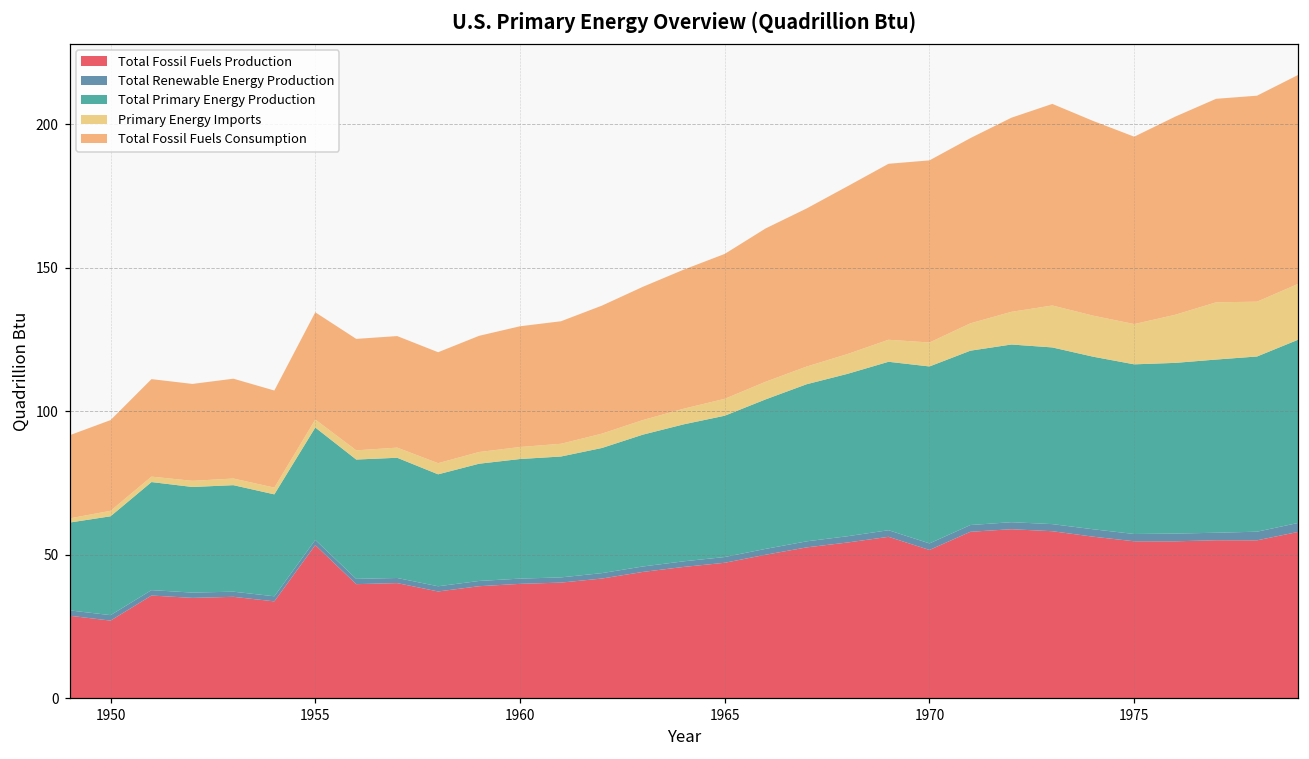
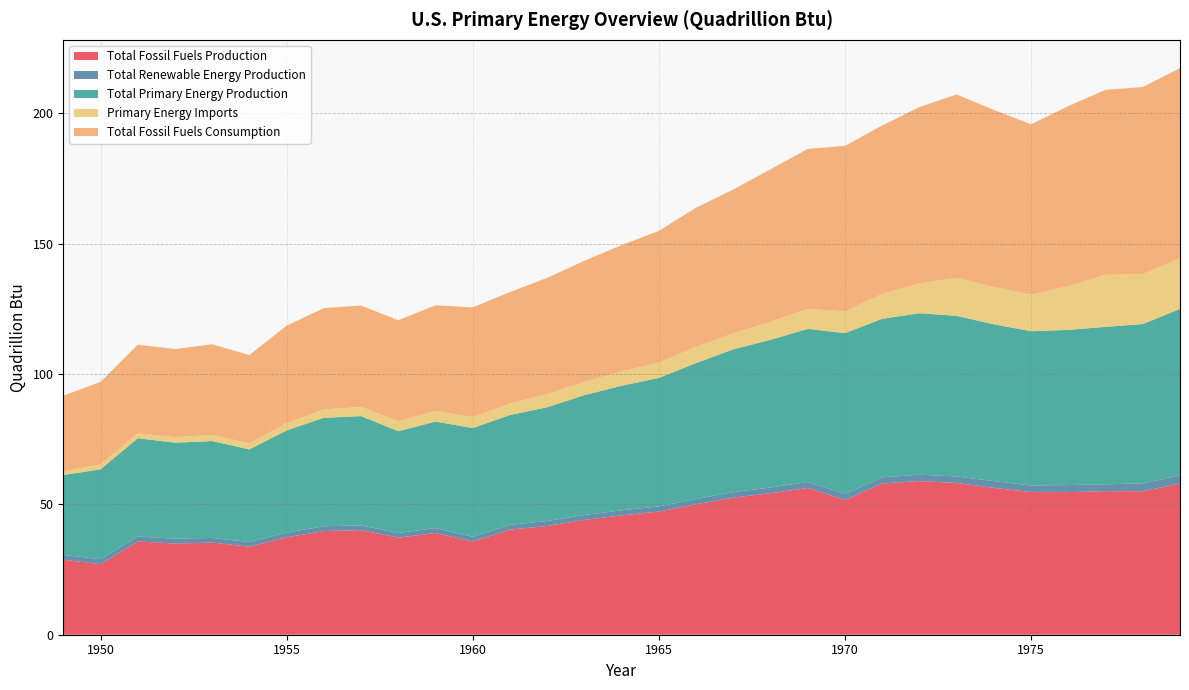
  {
    "Total Fossil Fuels Production": {
      "1950": 27,
-     "1955": 53,
-     "1960": 40,
+     "1955": 37,
+     "1960": 36,
      "1965": 47,
      "1970": 52,
      "1975": 55
    }
  }
